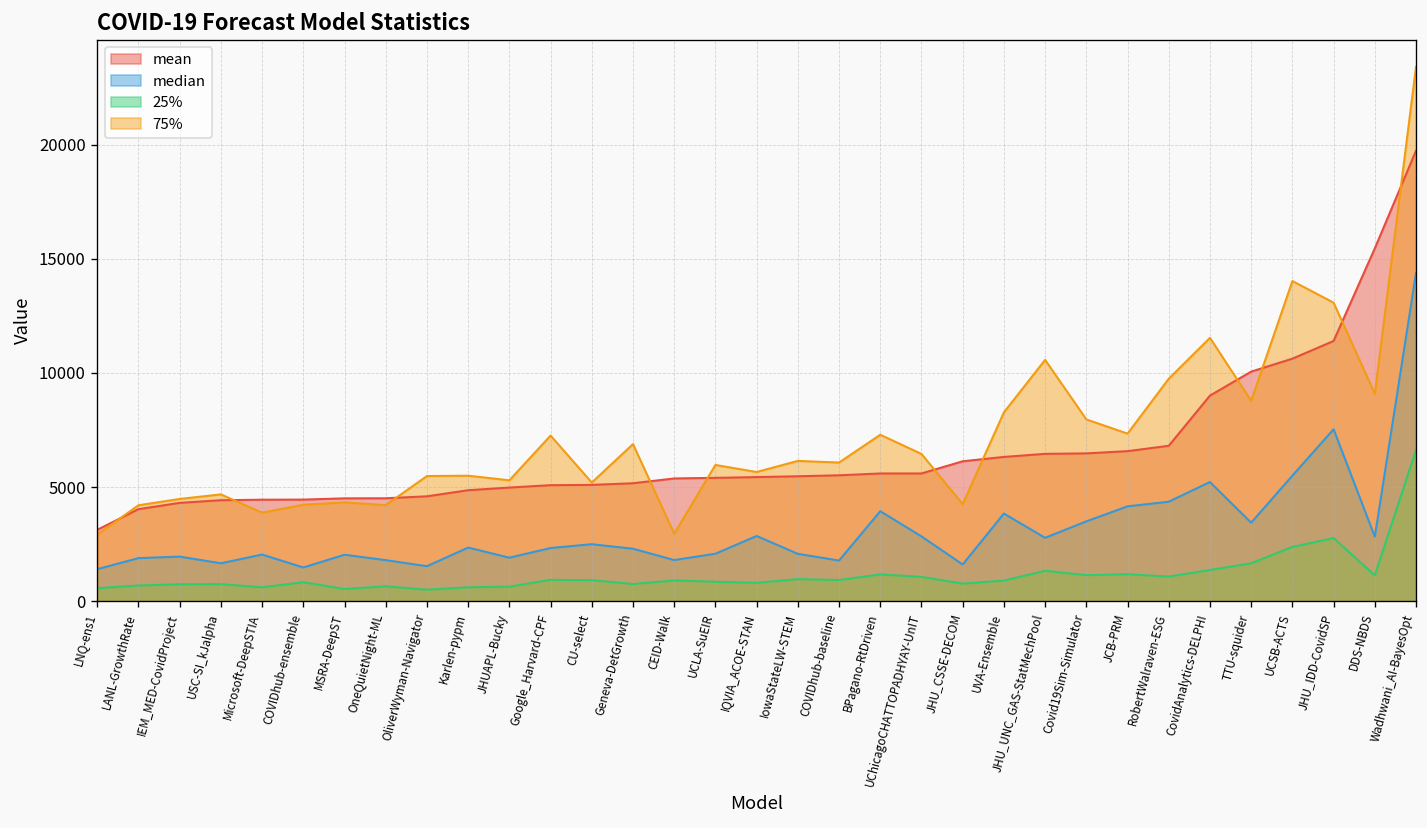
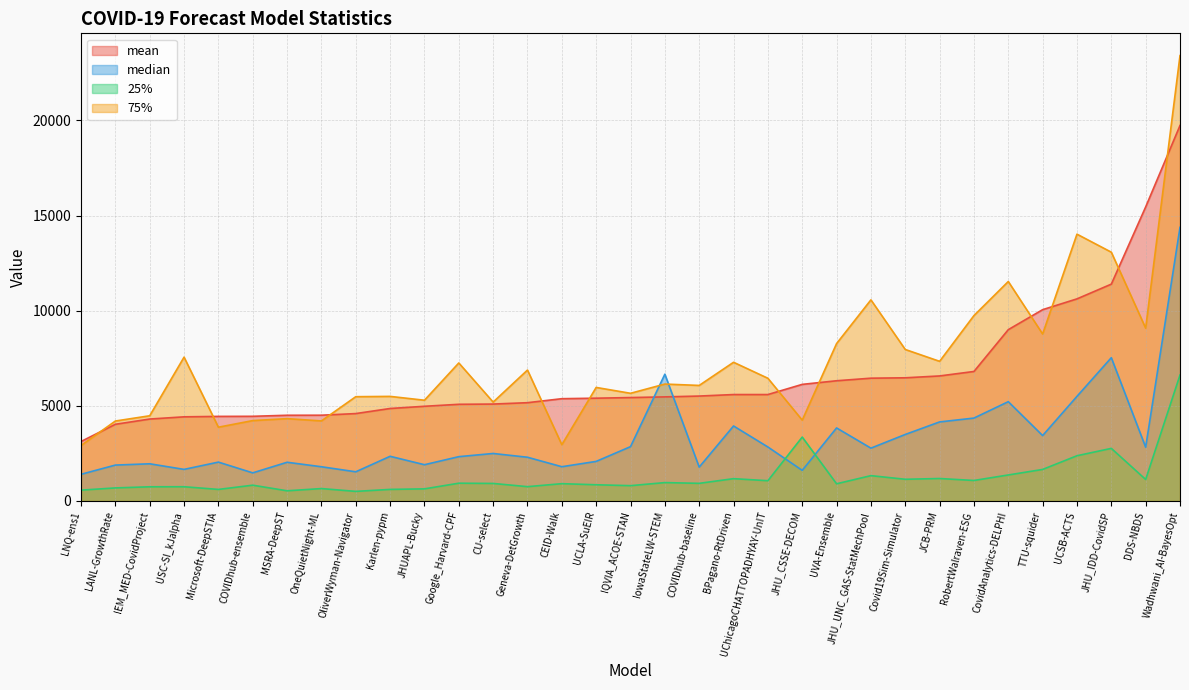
  {
    "mean": {
      "LNQ-ens1": 3100,
      "LANL-GrowthRate": 4000,
      "IEM_MED-CovidProject": 4300,
      "USC-SI_kJalpha": 4400,
      "Microsoft-DeepSTIA": 4400,
      "COVIDhub-ensemble": 4400,
      "MSRA-DeepST": 4500,
      "OneQuietNight-ML": 4500,
      "OliverWyman-Navigator": 4600,
      "Karlen-pypm": 4900,
      "JHUAPL-Bucky": 5000,
      "Google_Harvard-CPF": 5100,
      "Geneva-DetGrowth": 5200,
      "CEID-Walk": 5400,
      "UCLA-SuEIR": 5400,
      "IQVIA_ACOE-STAN": 5400,
      "IowaStateLW-STEM": 5500,
      "COVIDhub-baseline": 5500,
      "BPagano-RtDriven": 5600,
      "UChicagoCHATTOPADHYAY-UnIT": 5600,
      "JHU_CSSE-DECOM": 6100,
      "UVA-Ensemble": 6300,
      "JHU_UNC_GAS-StatMechPool": 6500,
      "Covid19Sim-Simulator": 6500,
      "JCB-PRM": 6600,
      "RobertWalraven-ESG": 6800,
      "CovidAnalytics-DELPHI": 9000,
      "TTU-squider": 10100,
      "UCSB-ACTS": 10600,
      "JHU_IDD-CovidSP": 11400,
      "DDS-NBDS": 15500,
      "Wadhwani_AI-BayesOpt": 19700
    },
    "median": {
      "LNQ-ens1": 1400,
      "LANL-GrowthRate": 1900,
      "IEM_MED-CovidProject": 2000,
      "USC-SI_kJalpha": 1700,
      "Microsoft-DeepSTIA": 2000,
      "COVIDhub-ensemble": 1500,
      "MSRA-DeepST": 2000,
      "OneQuietNight-ML": 1800,
      "OliverWyman-Navigator": 1500,
      "Karlen-pypm": 2300,
      "JHUAPL-Bucky": 1900,
      "Google_Harvard-CPF": 2300,
      "CU-select": 2500,
      "Geneva-DetGrowth": 2300,
      "CEID-Walk": 1800,
      "UCLA-SuEIR": 2100,
      "IQVIA_ACOE-STAN": 2900,
-     "IowaStateLW-STEM": 2100,
+     "IowaStateLW-STEM": 6700,
      "COVIDhub-baseline": 1800,
      "BPagano-RtDriven": 3900,
      "UChicagoCHATTOPADHYAY-UnIT": 2800,
      "JHU_CSSE-DECOM": 1600,
      "UVA-Ensemble": 3800,
      "JHU_UNC_GAS-StatMechPool": 2800,
      "Covid19Sim-Simulator": 3500,
      "JCB-PRM": 4200,
      "RobertWalraven-ESG": 4400,
      "CovidAnalytics-DELPHI": 5200,
      "TTU-squider": 3400,
      "UCSB-ACTS": 5500,
      "JHU_IDD-CovidSP": 7500,
      "DDS-NBDS": 2800,
      "Wadhwani_AI-BayesOpt": 14400
    },
    "25%": {
      "LNQ-ens1": 600,
      "LANL-GrowthRate": 700,
      "IEM_MED-CovidProject": 700,
      "USC-SI_kJalpha": 700,
      "Microsoft-DeepSTIA": 600,
      "COVIDhub-ensemble": 800,
      "MSRA-DeepST": 500,
      "OneQuietNight-ML": 700,
      "OliverWyman-Navigator": 500,
      "Karlen-pypm": 600,
      "JHUAPL-Bucky": 600,
      "Google_Harvard-CPF": 900,
      "CU-select": 900,
      "Geneva-DetGrowth": 800,
      "CEID-Walk": 900,
      "UCLA-SuEIR": 900,
      "IQVIA_ACOE-STAN": 800,
      "IowaStateLW-STEM": 1000,
      "COVIDhub-baseline": 900,
      "BPagano-RtDriven": 1200,
      "UChicagoCHATTOPADHYAY-UnIT": 1100,
-     "JHU_CSSE-DECOM": 800,
+     "JHU_CSSE-DECOM": 3400,
      "UVA-Ensemble": 900,
      "JHU_UNC_GAS-StatMechPool": 1300,
      "Covid19Sim-Simulator": 1100,
      "JCB-PRM": 1200,
      "RobertWalraven-ESG": 1100,
      "CovidAnalytics-DELPHI": 1400,
      "TTU-squider": 1700,
      "UCSB-ACTS": 2400,
      "JHU_IDD-CovidSP": 2800,
      "DDS-NBDS": 1100,
      "Wadhwani_AI-BayesOpt": 6600
    },
    "75%": {
      "LNQ-ens1": 2900,
      "LANL-GrowthRate": 4200,
      "IEM_MED-CovidProject": 4500,
-     "USC-SI_kJalpha": 4700,
+     "USC-SI_kJalpha": 7600,
      "Microsoft-DeepSTIA": 3900,
      "COVIDhub-ensemble": 4200,
      "MSRA-DeepST": 4300,
      "OneQuietNight-ML": 4200,
      "OliverWyman-Navigator": 5500,
      "Karlen-pypm": 5500,
      "JHUAPL-Bucky": 5300,
      "Google_Harvard-CPF": 7300,
      "Geneva-DetGrowth": 6900,
      "CEID-Walk": 3000,
      "UCLA-SuEIR": 6000,
      "IQVIA_ACOE-STAN": 5700,
      "IowaStateLW-STEM": 6100,
      "COVIDhub-baseline": 6100,
      "BPagano-RtDriven": 7300,
      "UChicagoCHATTOPADHYAY-UnIT": 6400,
      "JHU_CSSE-DECOM": 4200,
      "UVA-Ensemble": 8300,
      "JHU_UNC_GAS-StatMechPool": 10600,
      "Covid19Sim-Simulator": 8000,
      "JCB-PRM": 7300,
      "RobertWalraven-ESG": 9700,
      "CovidAnalytics-DELPHI": 11500,
      "TTU-squider": 8800,
      "UCSB-ACTS": 14000,
      "JHU_IDD-CovidSP": 13100,
      "DDS-NBDS": 9100,
      "Wadhwani_AI-BayesOpt": 23400
    }
  }
